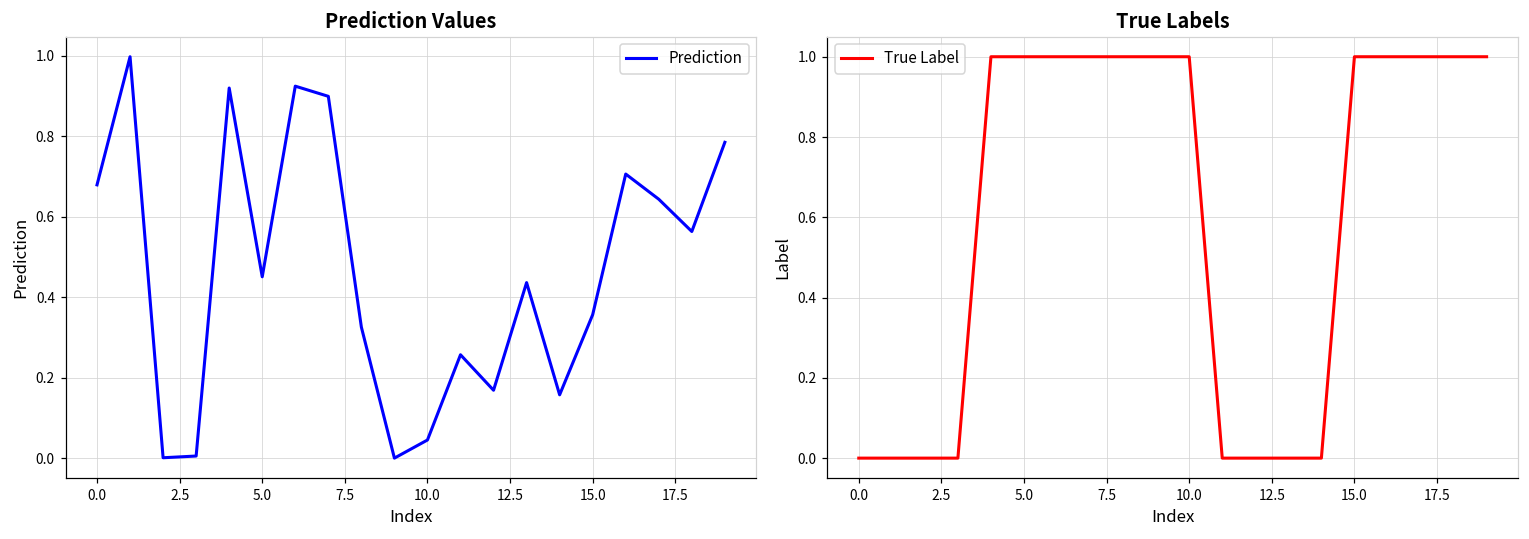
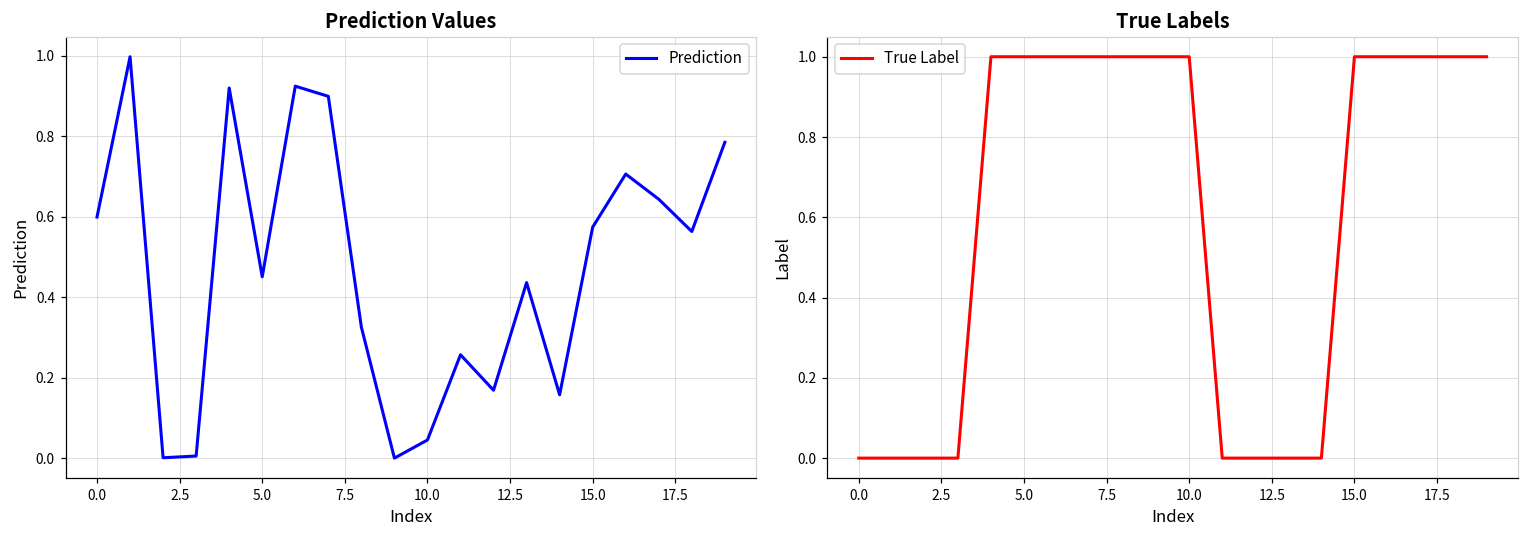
  {
    "Prediction Values": {
-     "0.0": 0.68,
+     "0.0": 0.60,
      "5.0": 0.45,
      "10.0": 0.05,
-     "15.0": 0.36
+     "15.0": 0.57
    },
    "True Labels": {
      "0.0": 0.00,
      "5.0": 1.00,
      "10.0": 1.00,
      "15.0": 1.00
    }
  }
